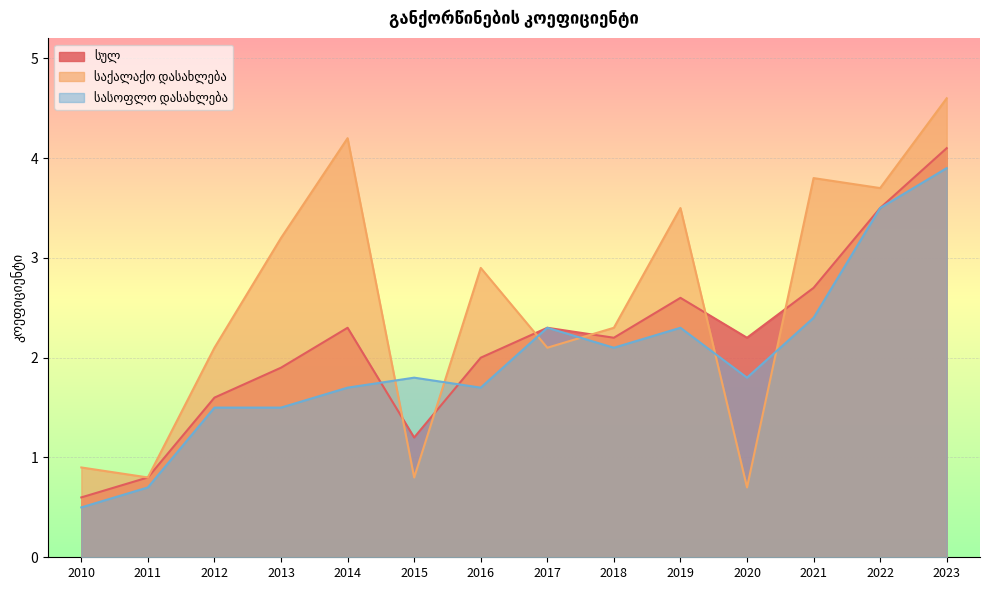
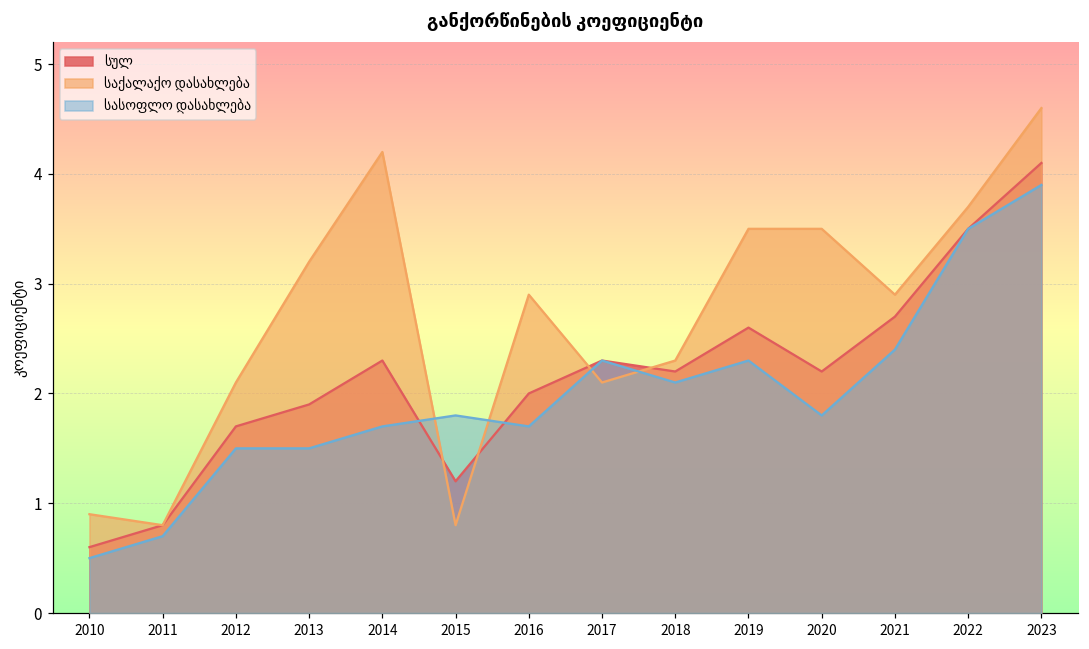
  {
    "სულ": {
      "2010": 0.6,
-     "2012": 1.6,
+     "2012": 1.7,
      "2013": 1.9,
      "2014": 2.3,
      "2015": 1.2,
      "2016": 2.0,
      "2018": 2.2,
      "2019": 2.6,
      "2020": 2.2,
      "2021": 2.7,
      "2023": 4.1
    },
    "საქალაქო დასახლება": {
      "2010": 0.9,
      "2012": 2.1,
      "2013": 3.2,
      "2014": 4.2,
      "2015": 0.8,
      "2016": 2.9,
      "2017": 2.1,
      "2018": 2.3,
      "2019": 3.5,
-     "2020": 0.7,
-     "2021": 3.8,
+     "2020": 3.5,
+     "2021": 2.9,
      "2022": 3.7,
      "2023": 4.6
    },
    "სასოფლო დასახლება": {
      "2010": 0.5,
      "2011": 0.7,
      "2012": 1.5,
      "2013": 1.5,
      "2014": 1.7,
      "2015": 1.8,
      "2016": 1.7,
      "2018": 2.1,
      "2019": 2.3,
      "2020": 1.8,
      "2021": 2.4,
      "2023": 3.9
    }
  }
